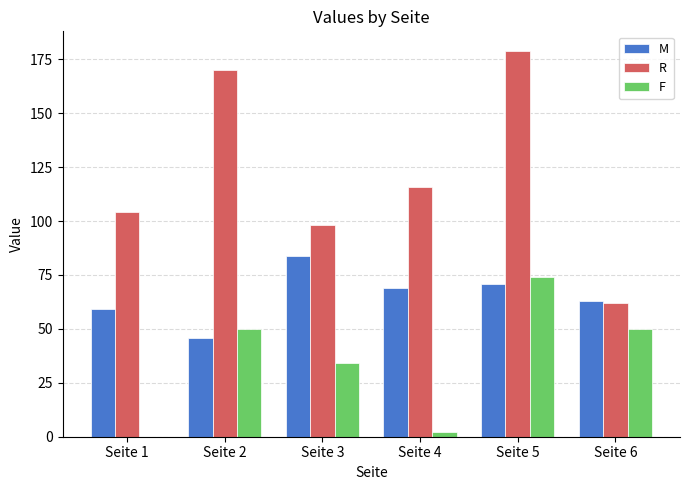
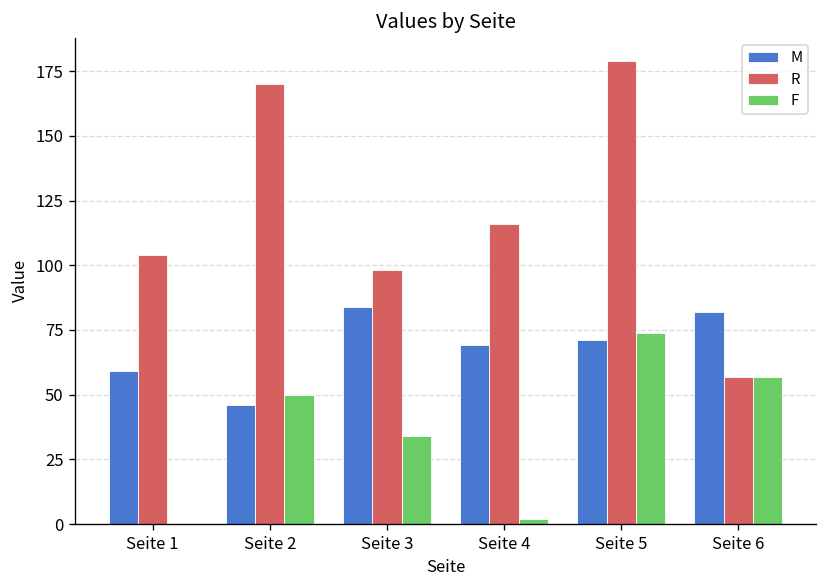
  {
    "M": {
      "Seite 1": 59,
      "Seite 2": 46,
      "Seite 3": 84,
      "Seite 4": 69,
      "Seite 5": 71,
-     "Seite 6": 63
+     "Seite 6": 82
    },
    "R": {
      "Seite 1": 104,
      "Seite 2": 170,
      "Seite 3": 98,
      "Seite 4": 116,
      "Seite 5": 179,
-     "Seite 6": 62
+     "Seite 6": 57
    },
    "F": {
      "Seite 1": 0,
      "Seite 2": 50,
      "Seite 3": 34,
      "Seite 4": 2,
      "Seite 5": 74,
-     "Seite 6": 50
+     "Seite 6": 57
    }
  }
